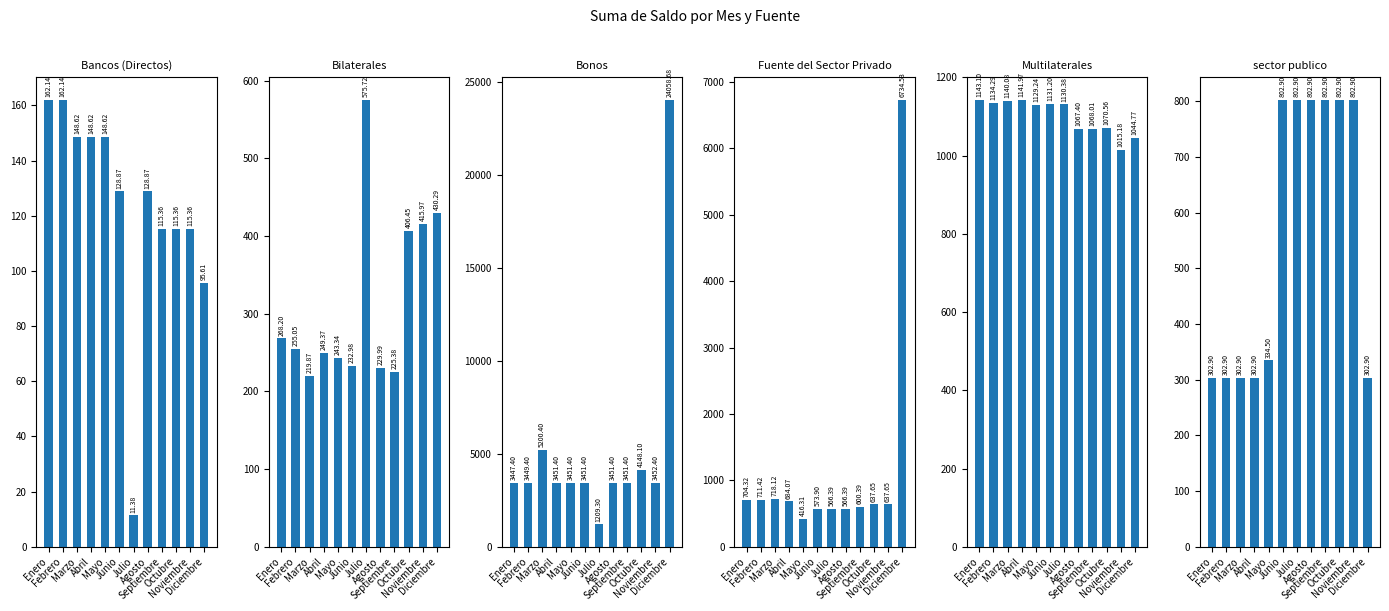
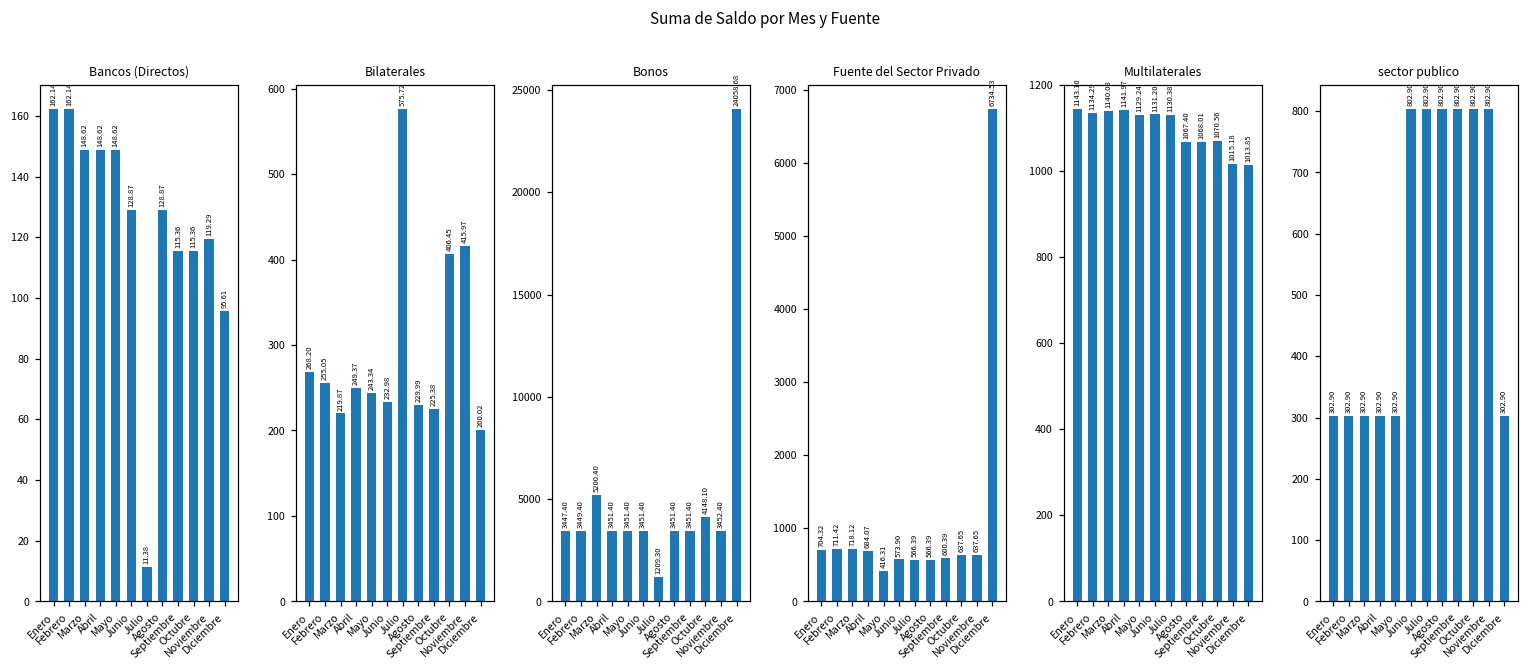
  {
    "Bancos (Directos)": {
      "Enero": 162.14,
      "Febrero": 162.14,
      "Marzo": 148.62,
      "Abril": 148.62,
      "Mayo": 148.62,
      "Junio": 128.87,
      "Julio": 11.38,
      "Agosto": 128.87,
      "Septiembre": 115.36,
      "Octubre": 115.36,
-     "Noviembre": 115.36,
+     "Noviembre": 119.29,
      "Diciembre": 95.61
    },
    "Bilaterales": {
      "Enero": 268.20,
      "Febrero": 255.05,
      "Marzo": 219.87,
      "Abril": 249.37,
      "Mayo": 243.34,
      "Junio": 232.98,
      "Julio": 575.72,
      "Agosto": 229.99,
      "Septiembre": 225.38,
      "Octubre": 406.45,
      "Noviembre": 415.97,
-     "Diciembre": 430.29
+     "Diciembre": 200.02
    },
    "Bonos": {
      "Enero": 3447.40,
      "Febrero": 3449.40,
      "Marzo": 5200.40,
      "Abril": 3451.40,
      "Mayo": 3451.40,
      "Junio": 3451.40,
      "Julio": 1209.30,
      "Agosto": 3451.40,
      "Septiembre": 3451.40,
      "Octubre": 4148.10,
      "Noviembre": 3452.40,
      "Diciembre": 24058.68
    },
    "Fuente del Sector Privado": {
      "Enero": 704.32,
      "Febrero": 711.42,
      "Marzo": 718.12,
      "Abril": 684.07,
      "Mayo": 416.31,
      "Junio": 573.90,
      "Julio": 566.39,
      "Agosto": 566.39,
      "Septiembre": 600.39,
      "Octubre": 637.65,
      "Noviembre": 637.65,
      "Diciembre": 6734.53
    },
    "Multilaterales": {
      "Enero": 1143.10,
      "Febrero": 1134.29,
      "Marzo": 1140.08,
      "Abril": 1141.97,
      "Mayo": 1129.24,
      "Junio": 1131.20,
      "Julio": 1130.38,
      "Agosto": 1067.40,
      "Septiembre": 1068.01,
      "Octubre": 1070.56,
      "Noviembre": 1015.18,
-     "Diciembre": 1044.77
+     "Diciembre": 1013.85
    },
    "sector publico": {
      "Enero": 302.90,
      "Febrero": 302.90,
      "Marzo": 302.90,
      "Abril": 302.90,
-     "Mayo": 334.50,
+     "Mayo": 302.90,
      "Junio": 802.90,
      "Julio": 802.90,
      "Agosto": 802.90,
      "Septiembre": 802.90,
      "Octubre": 802.90,
      "Noviembre": 802.90,
      "Diciembre": 302.90
    }
  }
